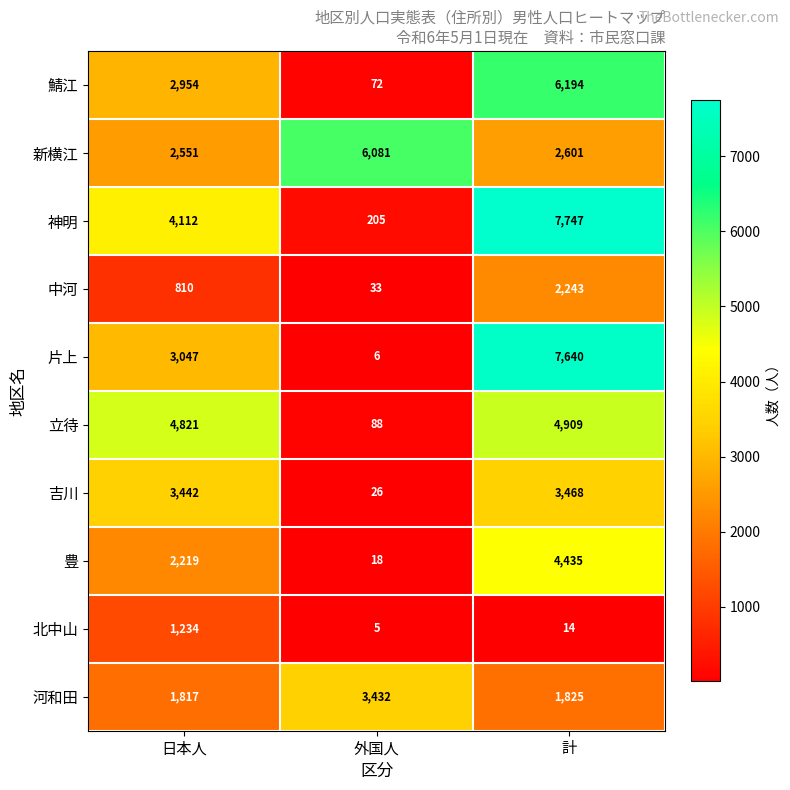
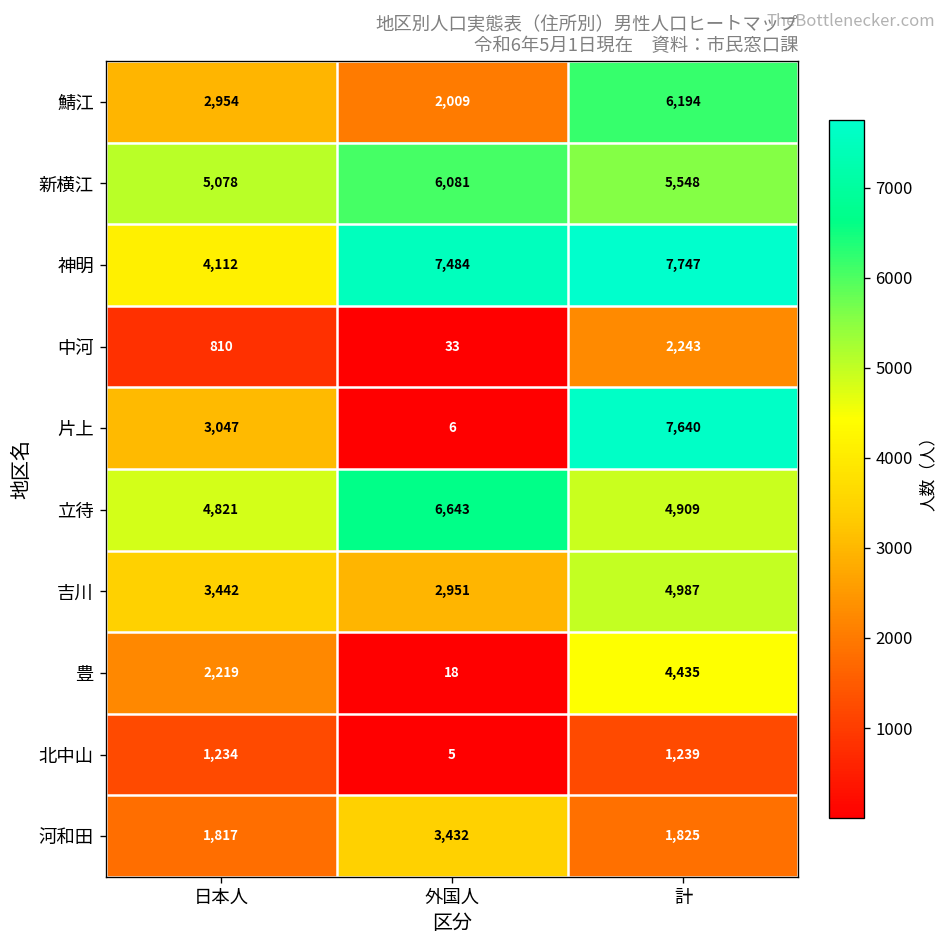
  {
    "鯖江": {
      "日本人": "2,954",
-     "外国人": "72",
+     "外国人": "2,009",
      "計": "6,194"
    },
    "新横江": {
-     "日本人": "2,551",
+     "日本人": "5,078",
      "外国人": "6,081",
-     "計": "2,601"
+     "計": "5,548"
    },
    "神明": {
      "日本人": "4,112",
-     "外国人": "205",
+     "外国人": "7,484",
      "計": "7,747"
    },
    "中河": {
      "日本人": "810",
      "外国人": "33",
      "計": "2,243"
    },
    "片上": {
      "日本人": "3,047",
      "外国人": "6",
      "計": "7,640"
    },
    "立待": {
      "日本人": "4,821",
-     "外国人": "88",
+     "外国人": "6,643",
      "計": "4,909"
    },
    "吉川": {
      "日本人": "3,442",
-     "外国人": "26",
-     "計": "3,468"
+     "外国人": "2,951",
+     "計": "4,987"
    },
    "豊": {
      "日本人": "2,219",
      "外国人": "18",
      "計": "4,435"
    },
    "北中山": {
      "日本人": "1,234",
      "外国人": "5",
-     "計": "14"
+     "計": "1,239"
    },
    "河和田": {
      "日本人": "1,817",
      "外国人": "3,432",
      "計": "1,825"
    }
  }
